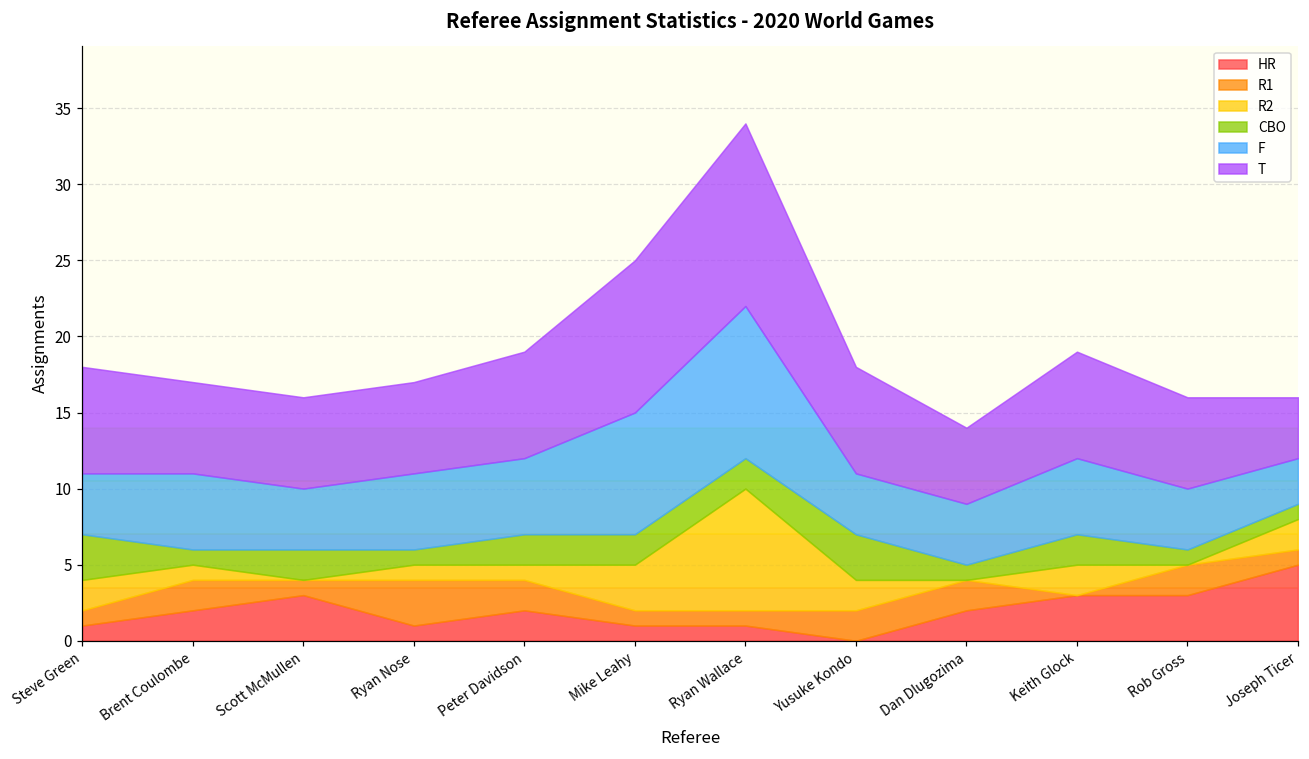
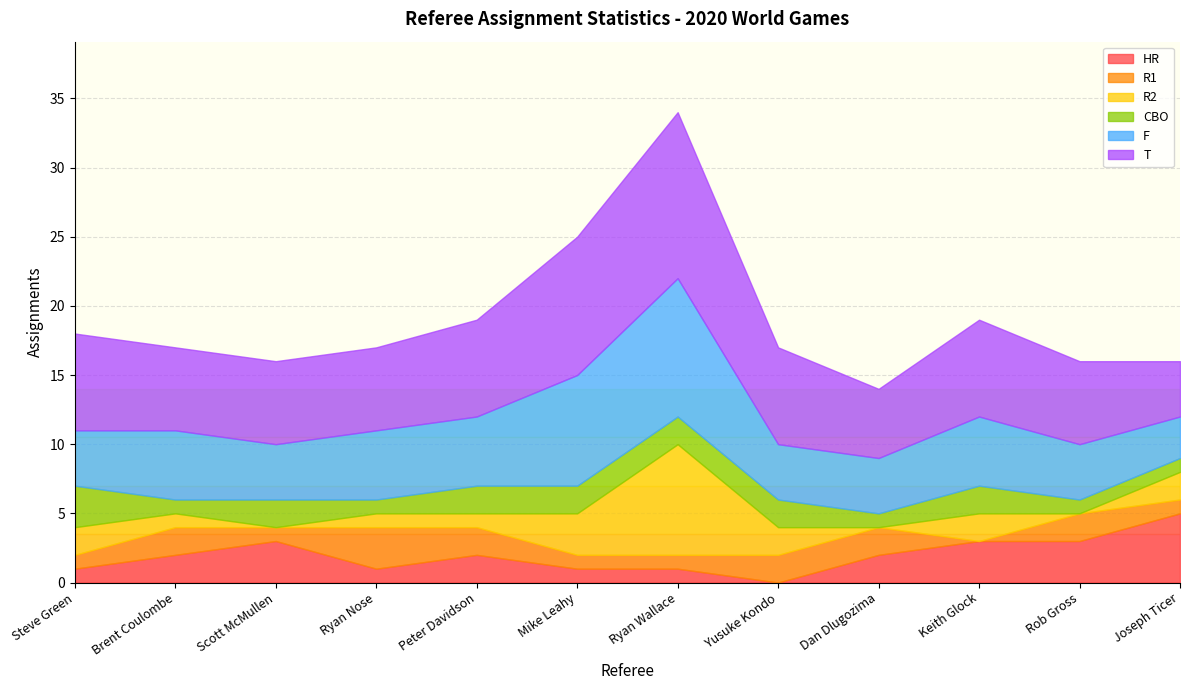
  {
    "HR": {
      "Steve Green": 1,
      "Brent Coulombe": 2,
      "Scott McMullen": 3,
      "Ryan Nose": 1,
      "Peter Davidson": 2,
      "Mike Leahy": 1,
      "Ryan Wallace": 1,
      "Yusuke Kondo": 0,
      "Dan Dlugozima": 2,
      "Rob Gross": 3,
      "Joseph Ticer": 5
    },
    "CBO": {
      "Steve Green": 3,
      "Brent Coulombe": 1,
      "Scott McMullen": 2,
      "Ryan Nose": 1,
      "Peter Davidson": 2,
      "Mike Leahy": 2,
      "Ryan Wallace": 2,
-     "Yusuke Kondo": 3,
+     "Yusuke Kondo": 2,
      "Dan Dlugozima": 1,
      "Keith Glock": 2,
      "Rob Gross": 1,
      "Joseph Ticer": 1
    },
    "F": {
      "Steve Green": 4,
      "Brent Coulombe": 5,
      "Scott McMullen": 4,
      "Ryan Nose": 5,
      "Peter Davidson": 5,
      "Mike Leahy": 8,
      "Ryan Wallace": 10,
      "Yusuke Kondo": 4,
      "Dan Dlugozima": 4,
      "Keith Glock": 5,
      "Rob Gross": 4,
      "Joseph Ticer": 3
    },
    "T": {
      "Steve Green": 7,
      "Brent Coulombe": 6,
      "Scott McMullen": 6,
      "Ryan Nose": 6,
      "Peter Davidson": 7,
      "Mike Leahy": 10,
      "Ryan Wallace": 12,
      "Yusuke Kondo": 7,
      "Dan Dlugozima": 5,
      "Keith Glock": 7,
      "Rob Gross": 6,
      "Joseph Ticer": 4
    }
  }
